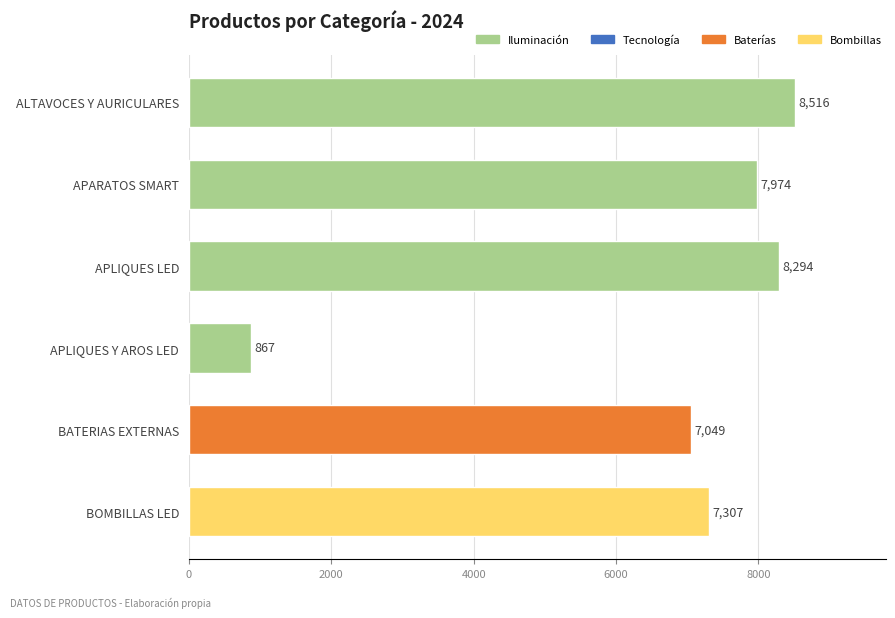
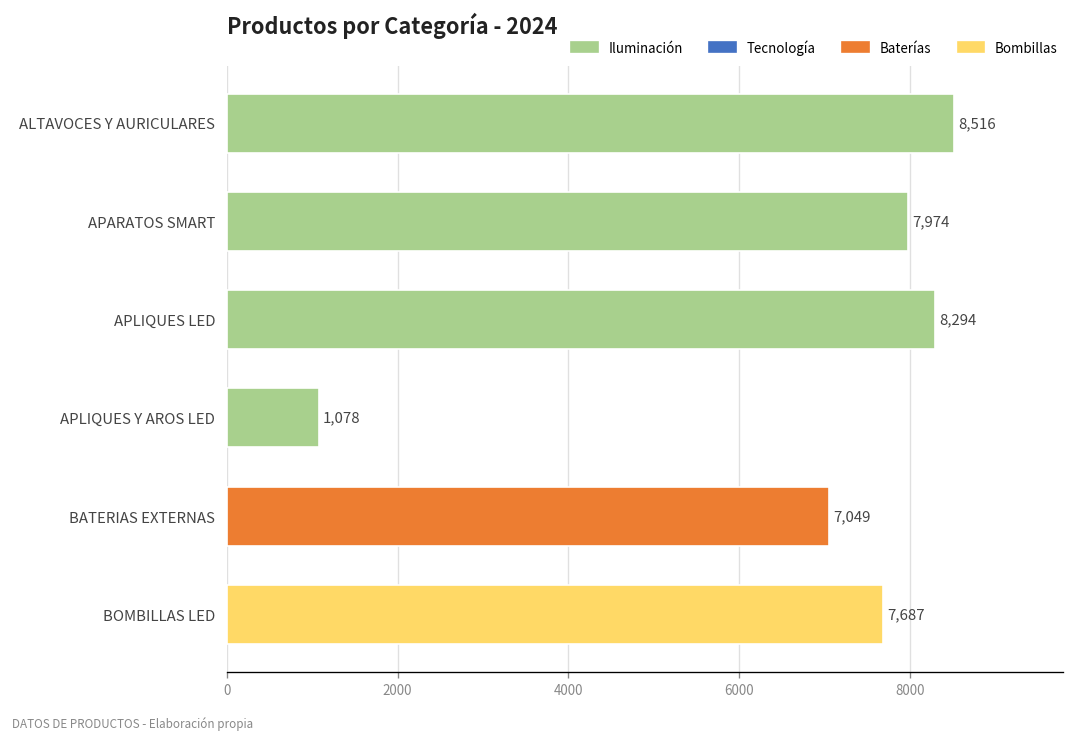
  {
    "ALTAVOCES Y AURICULARES": "8,516",
    "APARATOS SMART": "7,974",
    "APLIQUES LED": "8,294",
-   "APLIQUES Y AROS LED": "867",
+   "APLIQUES Y AROS LED": "1,078",
    "BATERIAS EXTERNAS": "7,049",
-   "BOMBILLAS LED": "7,307"
+   "BOMBILLAS LED": "7,687"
  }
